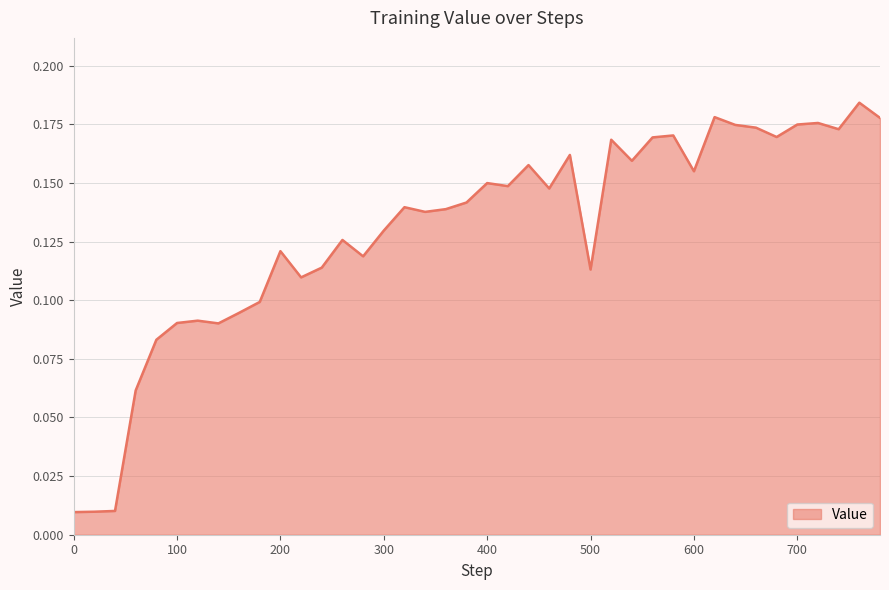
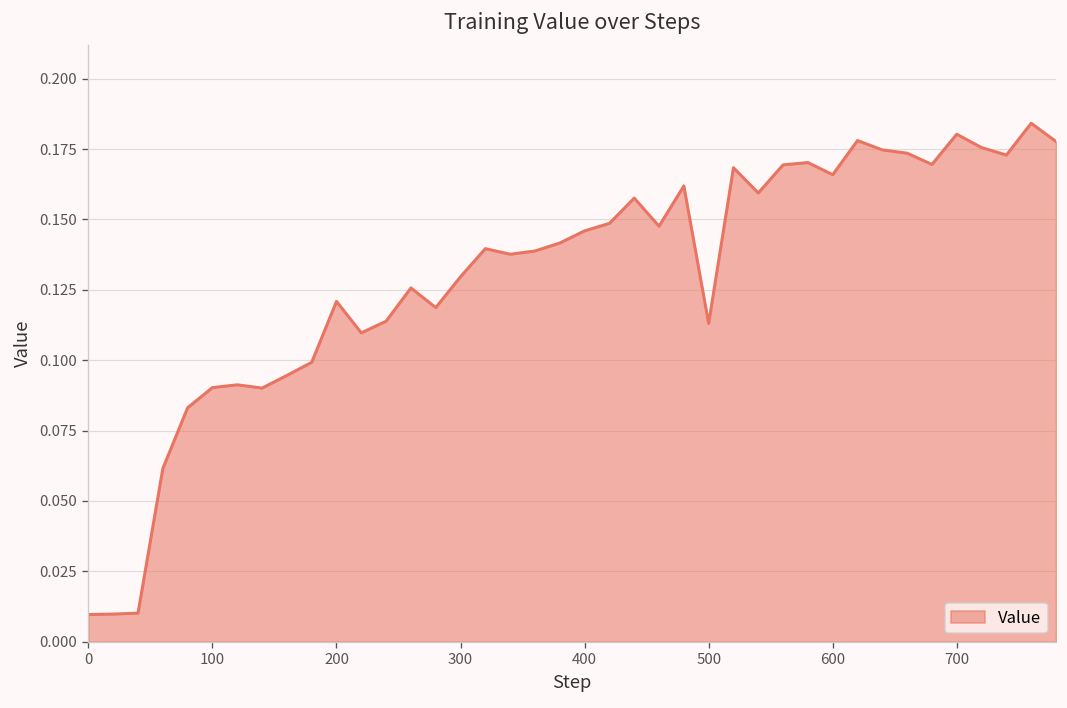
  {
    "0": 0.010,
    "100": 0.090,
    "200": 0.121,
    "300": 0.130,
-   "400": 0.150,
+   "400": 0.146,
    "500": 0.113,
-   "600": 0.155,
-   "700": 0.175
+   "600": 0.166,
+   "700": 0.180
  }
